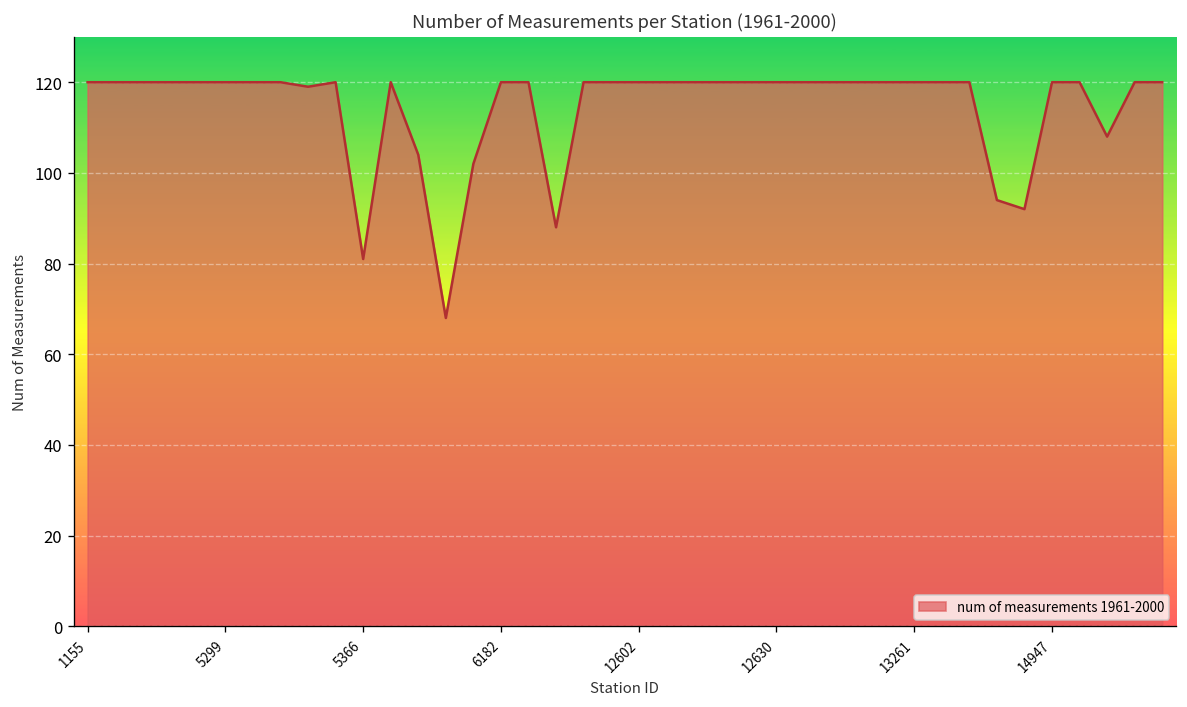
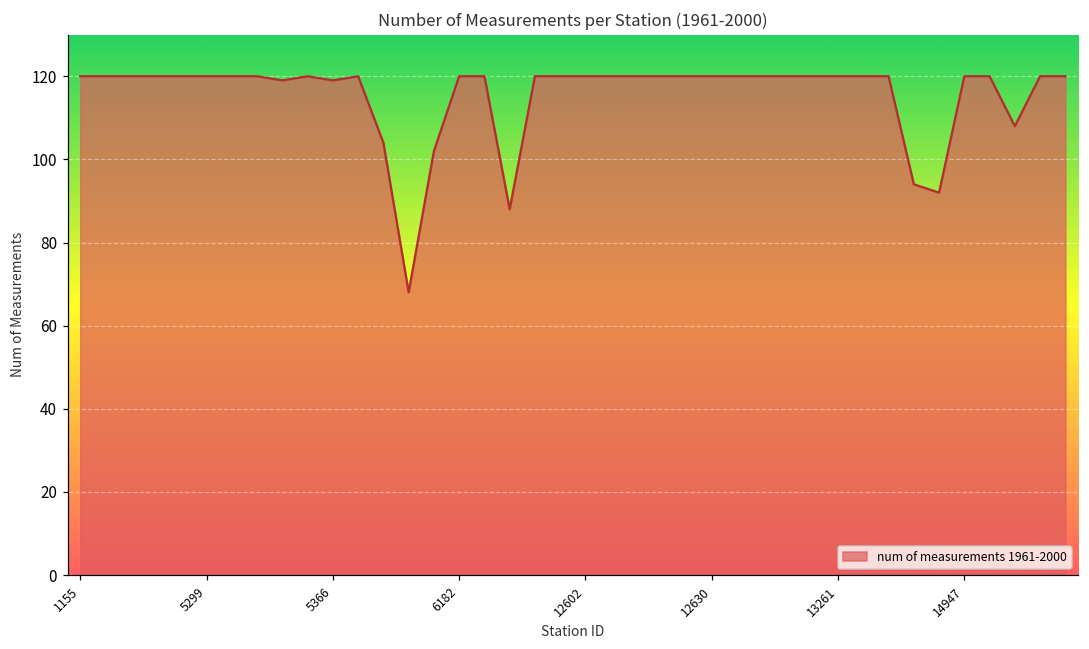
  {
    "1155": 120,
    "5299": 120,
-   "5366": 81,
+   "5366": 119,
    "6182": 120,
    "12602": 120,
    "12630": 120,
    "13261": 120,
    "14947": 120
  }
